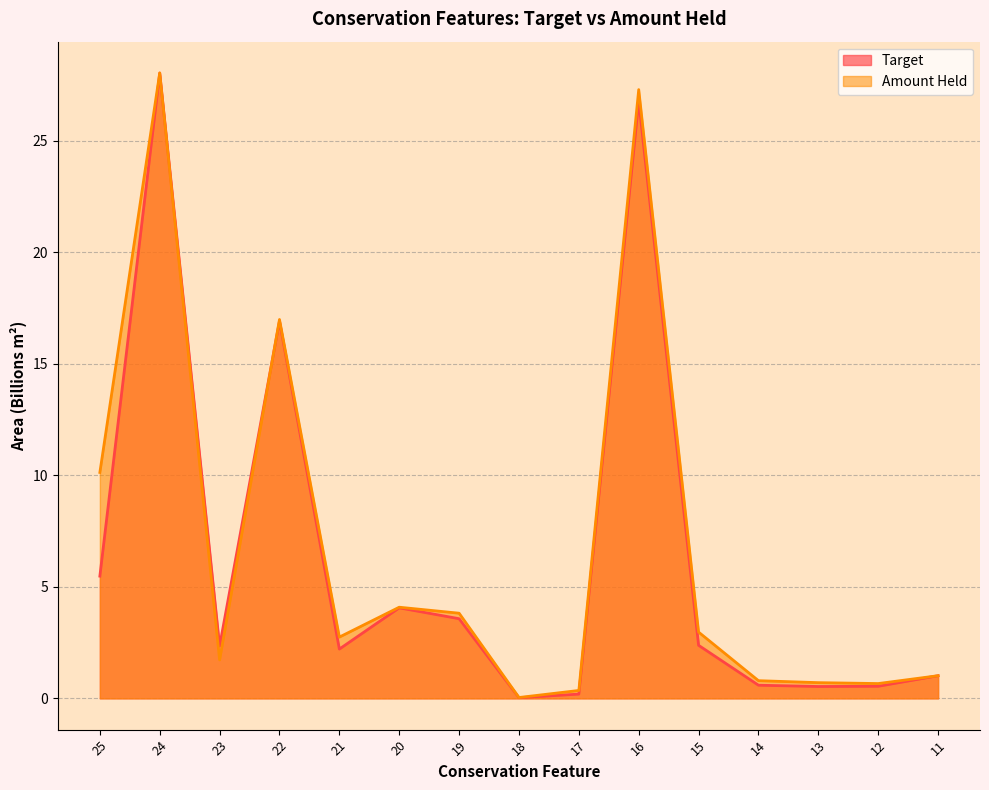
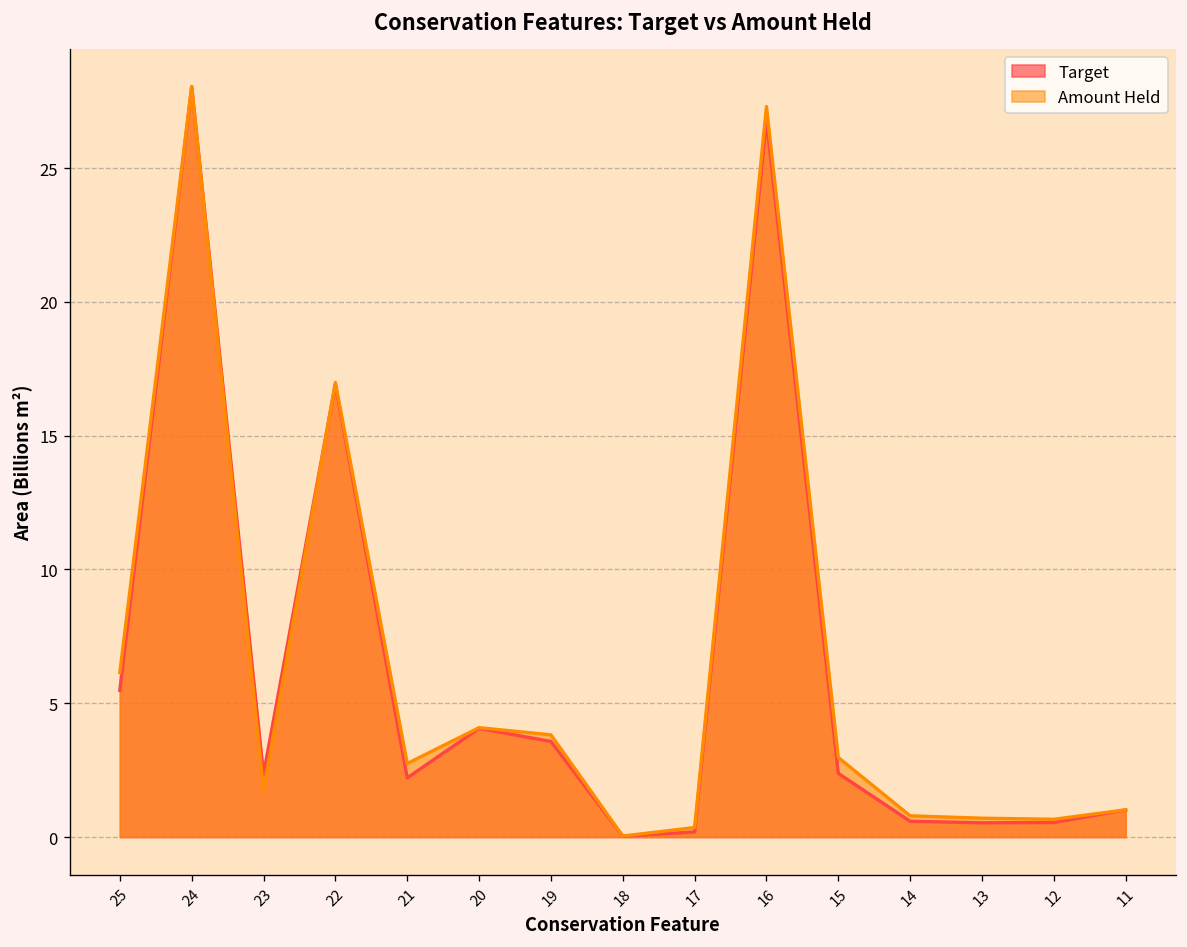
  {
    "Target": {
      "25": 5.5,
      "23": 2.3,
      "21": 2.2,
      "19": 3.6,
      "17": 0.2,
      "16": 26.8,
      "15": 2.4,
      "14": 0.6,
      "13": 0.5,
      "12": 0.5
    },
    "Amount Held": {
-     "25": 10.1,
+     "25": 6.2,
      "23": 1.7,
      "21": 2.7,
      "19": 3.8,
      "17": 0.4,
      "16": 27.3,
      "15": 3.0,
      "14": 0.8,
      "13": 0.7,
      "12": 0.7
    }
  }
